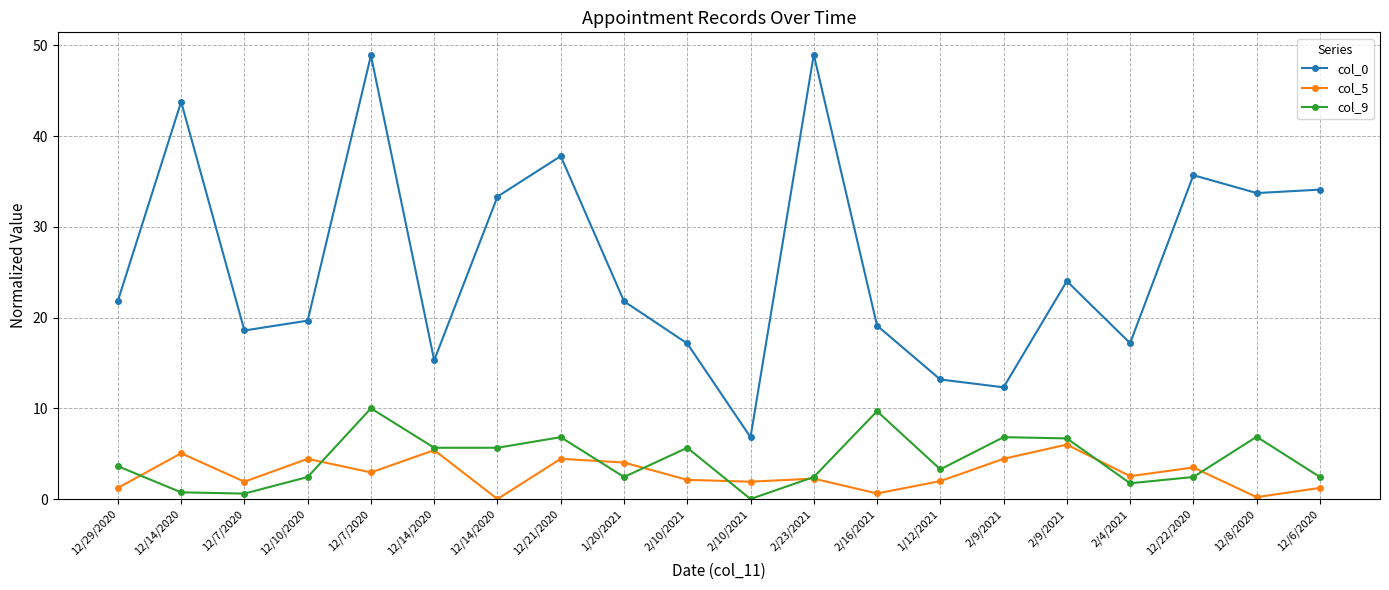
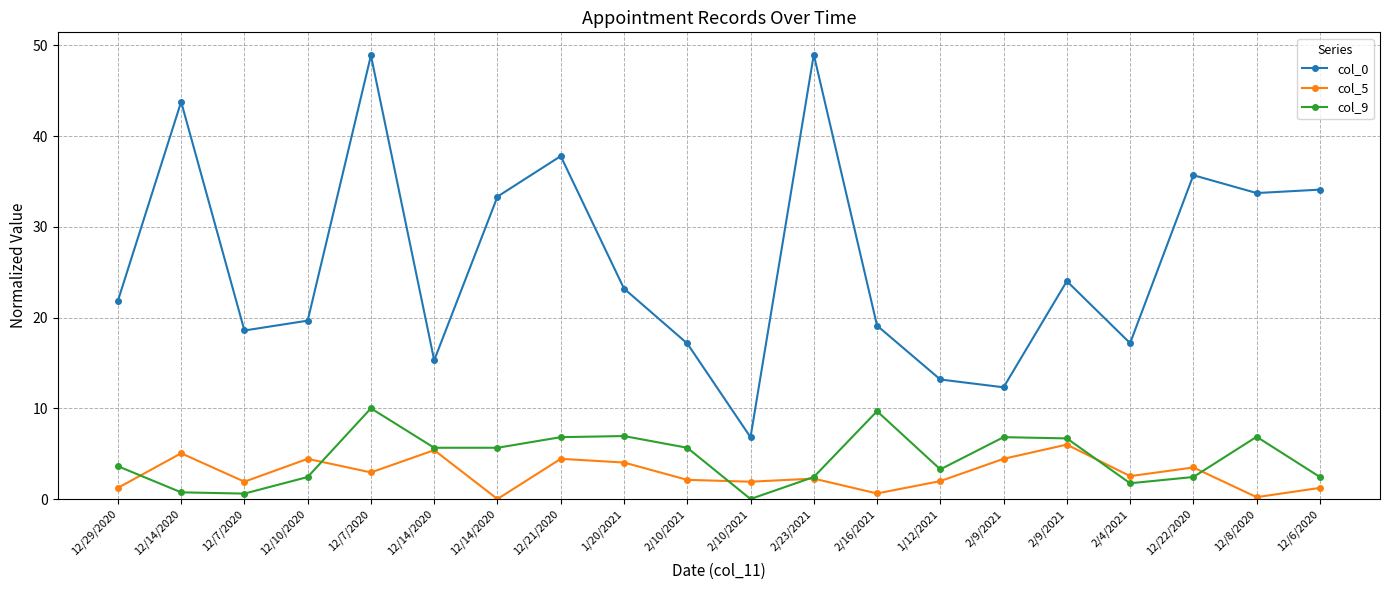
  {
    "col_0": {
      "12/29/2020": 22,
      "12/10/2020": 20,
      "12/21/2020": 38,
-     "1/20/2021": 22,
+     "1/20/2021": 23,
      "2/23/2021": 49,
      "2/16/2021": 19,
      "1/12/2021": 13,
      "2/4/2021": 17,
      "12/22/2020": 36,
      "12/8/2020": 34,
      "12/6/2020": 34
    },
    "col_5": {
      "12/29/2020": 1,
      "12/10/2020": 4,
      "12/21/2020": 4,
      "1/20/2021": 4,
      "2/16/2021": 1,
      "1/12/2021": 2,
      "2/4/2021": 3,
      "12/22/2020": 3,
      "12/8/2020": 0,
      "12/6/2020": 1
    },
    "col_9": {
      "12/29/2020": 4,
      "12/10/2020": 2,
      "12/21/2020": 7,
-     "1/20/2021": 2,
+     "1/20/2021": 7,
      "2/16/2021": 10,
      "1/12/2021": 3,
      "2/4/2021": 2,
      "12/22/2020": 2,
      "12/8/2020": 7,
      "12/6/2020": 2
    }
  }
